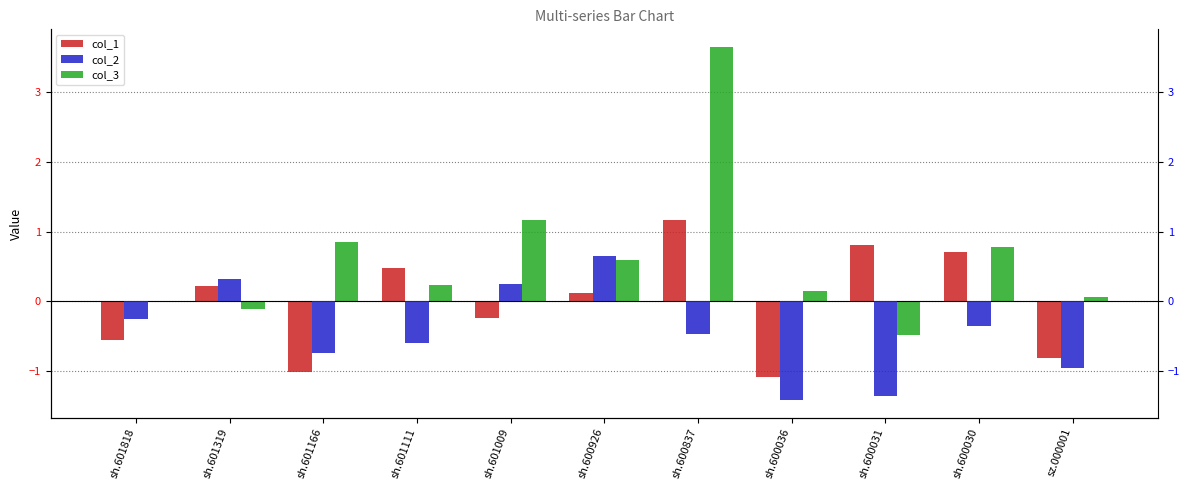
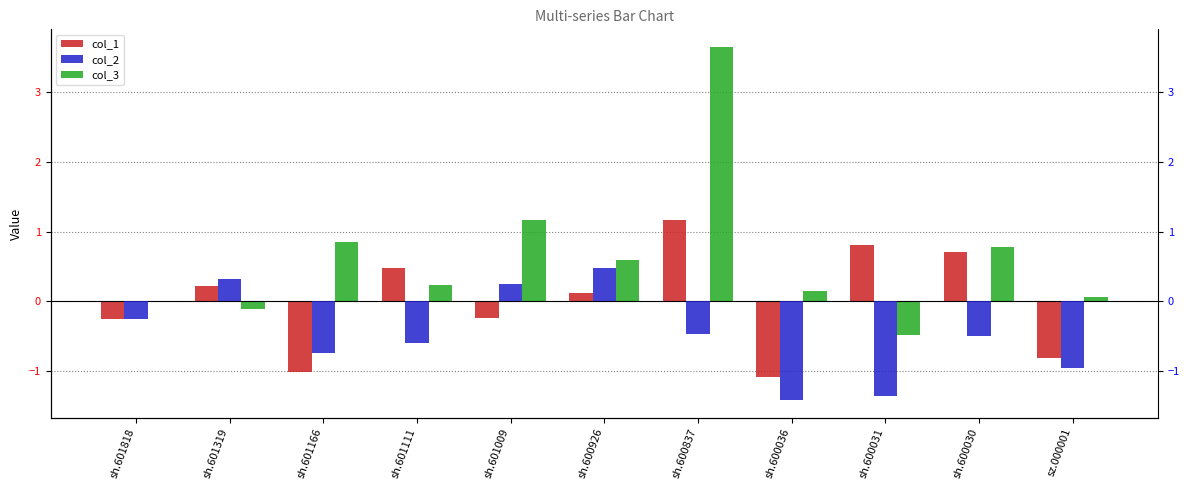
  {
    "col_1": {
-     "sh.601818": -0.5,
+     "sh.601818": -0.3,
      "sh.601319": 0.2,
      "sh.601166": -1.0,
      "sh.601111": 0.5,
      "sh.601009": -0.2,
      "sh.600926": 0.1,
      "sh.600837": 1.2,
      "sh.600036": -1.1,
      "sh.600031": 0.8,
      "sh.600030": 0.7,
      "sz.000001": -0.8
    },
    "col_2": {
      "sh.601818": -0.3,
      "sh.601319": 0.3,
      "sh.601166": -0.7,
      "sh.601111": -0.6,
      "sh.601009": 0.2,
-     "sh.600926": 0.6,
+     "sh.600926": 0.5,
      "sh.600837": -0.5,
      "sh.600036": -1.4,
      "sh.600031": -1.3,
-     "sh.600030": -0.4,
+     "sh.600030": -0.5,
      "sz.000001": -1.0
    },
    "col_3": {
      "sh.601818": 0.0,
      "sh.601319": -0.1,
      "sh.601166": 0.8,
      "sh.601111": 0.2,
      "sh.601009": 1.2,
      "sh.600926": 0.6,
      "sh.600837": 3.6,
      "sh.600036": 0.1,
      "sh.600031": -0.5,
      "sh.600030": 0.8,
      "sz.000001": 0.1
    }
  }
